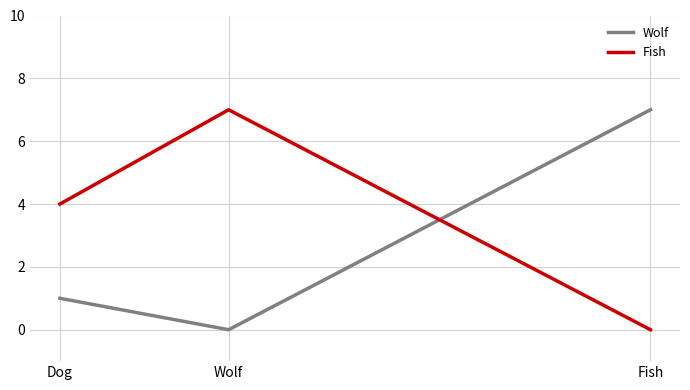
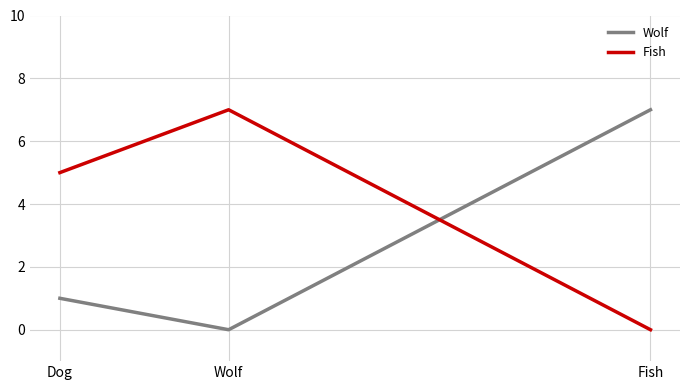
  {
    "Wolf": {
      "Dog": 1,
      "Wolf": 0,
      "Fish": 7
    },
    "Fish": {
-     "Dog": 4,
+     "Dog": 5,
      "Wolf": 7,
      "Fish": 0
    }
  }
